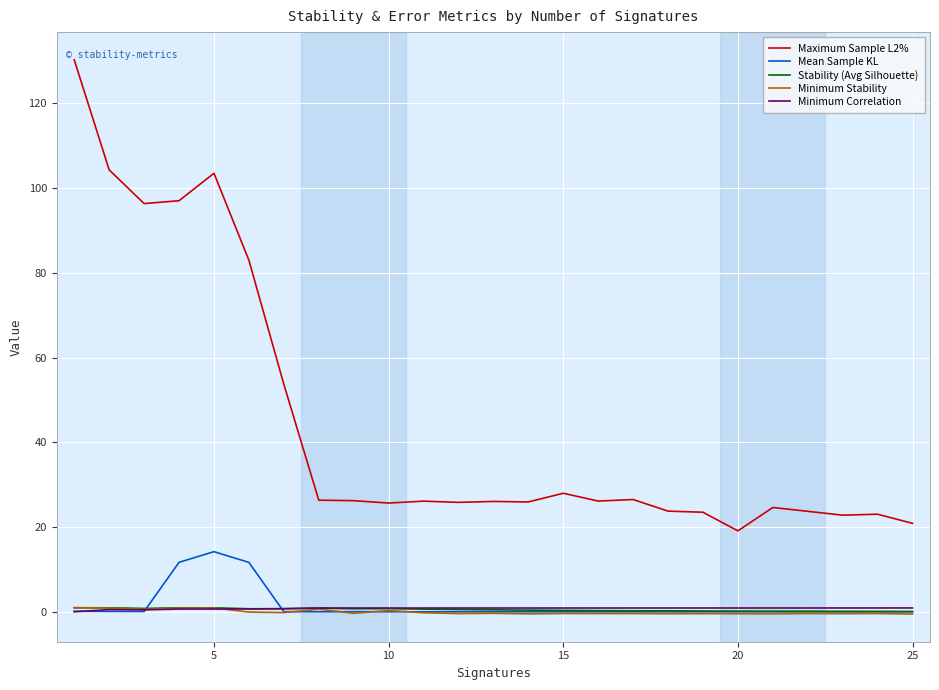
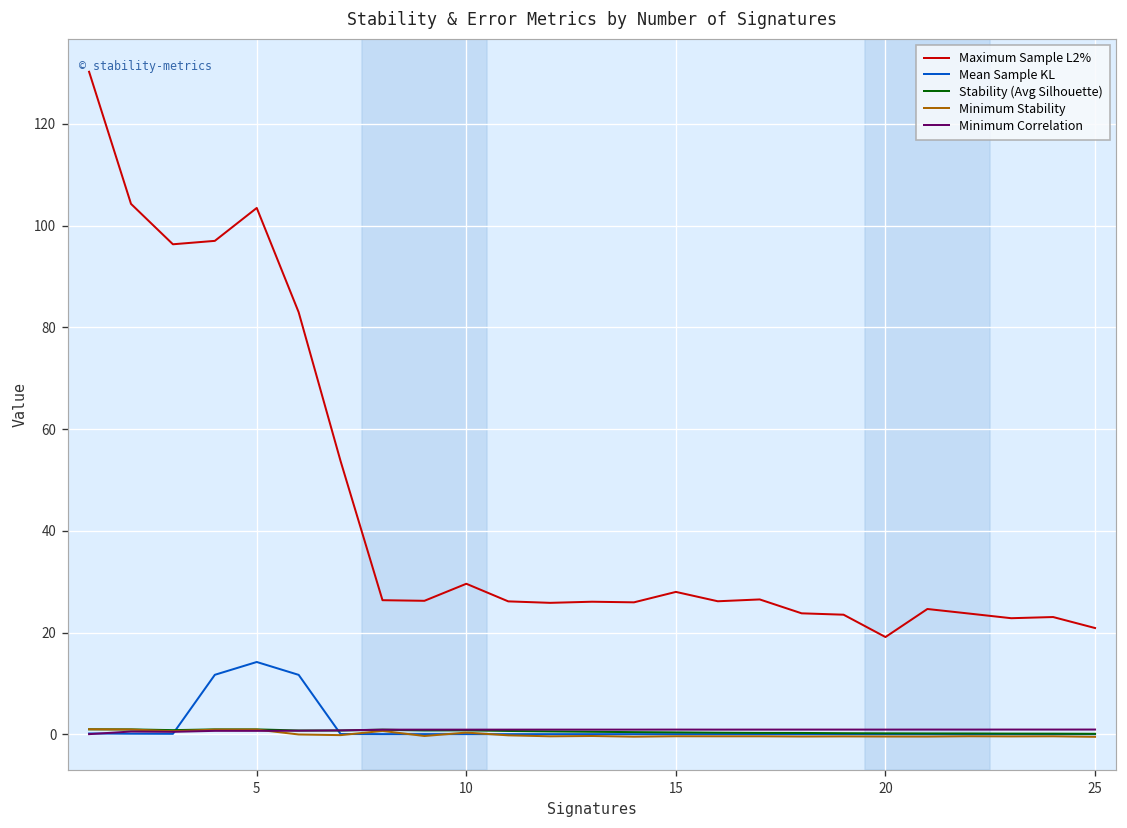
  {
    "Maximum Sample L2%": {
      "5": 103,
-     "10": 26,
+     "10": 30,
      "15": 28,
      "20": 19,
      "25": 21
    },
    "Mean Sample KL": {
      "5": 14
    },
    "Minimum Correlation": {
      "20": 1,
      "25": 1
    }
  }
